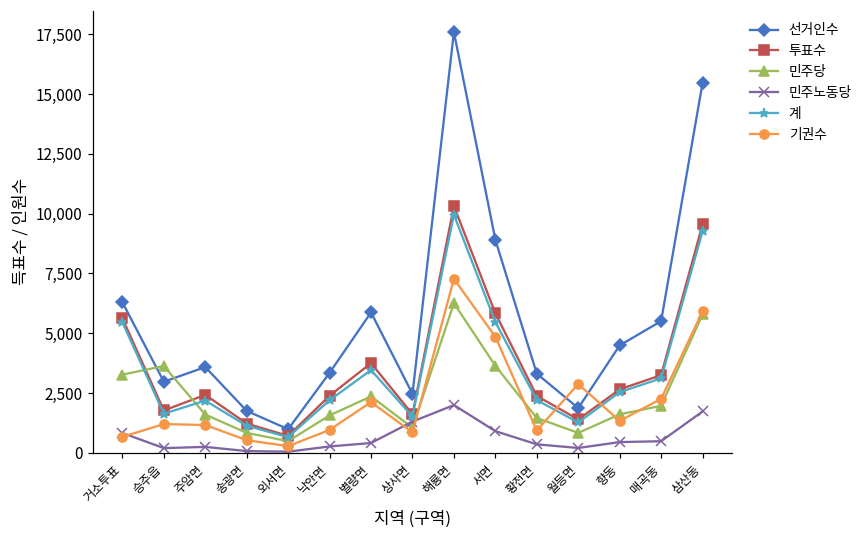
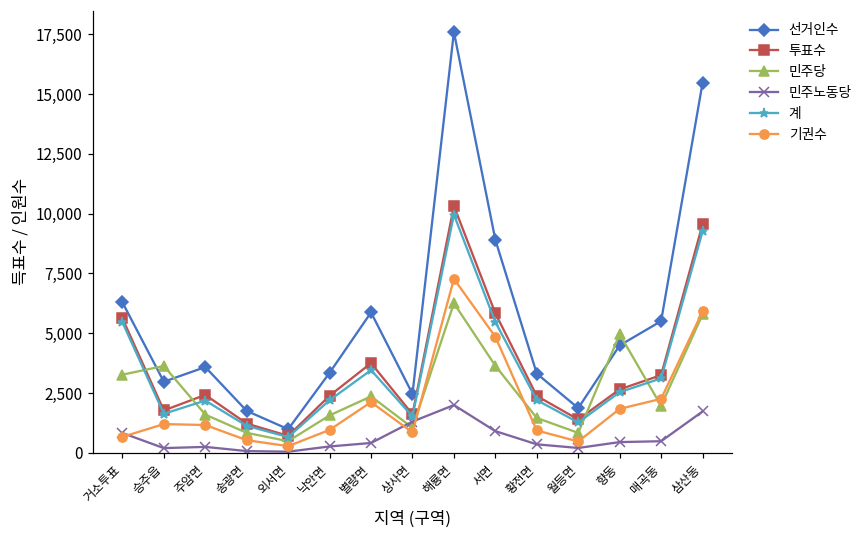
  {
    "투표수": {
      "거소투표": "5,600",
      "승주읍": "1,800",
      "주암면": "2,400",
      "낙안면": "2,400",
      "별량면": "3,800",
      "해룡면": "10,300",
      "서면": "5,800",
      "황전면": "2,400",
      "월등면": "1,400",
      "매곡동": "3,200",
      "삼산동": "9,600"
    },
    "민주당": {
      "거소투표": "3,300",
      "승주읍": "3,600",
      "주암면": "1,600",
      "송광면": "800",
      "외서면": "500",
      "낙안면": "1,600",
      "별량면": "2,400",
      "상사면": "1,000",
      "해룡면": "6,300",
      "서면": "3,600",
      "황전면": "1,500",
      "월등면": "800",
-     "향동": "1,600",
+     "향동": "5,000",
      "매곡동": "2,000",
      "삼산동": "5,800"
    },
    "민주노동당": {
      "거소투표": "800",
      "승주읍": "200",
      "주암면": "200",
      "송광면": "100",
      "외서면": "0",
      "낙안면": "300",
      "별량면": "400",
      "상사면": "1,300",
      "해룡면": "2,000",
      "서면": "900",
      "황전면": "400",
      "월등면": "200",
      "향동": "400",
      "매곡동": "500",
      "삼산동": "1,700"
    },
    "기권수": {
      "거소투표": "700",
      "승주읍": "1,200",
      "주암면": "1,200",
      "송광면": "500",
      "외서면": "300",
      "낙안면": "1,000",
      "별량면": "2,100",
      "상사면": "900",
      "해룡면": "7,300",
      "서면": "4,900",
      "황전면": "900",
-     "월등면": "2,900",
-     "향동": "1,300",
+     "월등면": "500",
+     "향동": "1,800",
      "매곡동": "2,300",
      "삼산동": "5,900"
    }
  }
